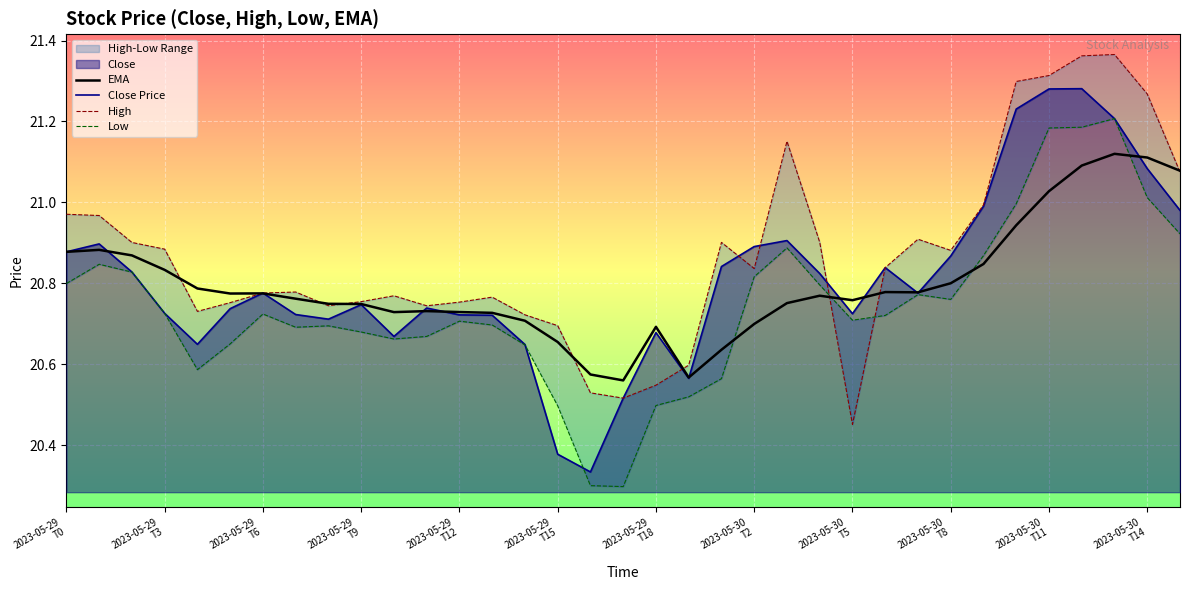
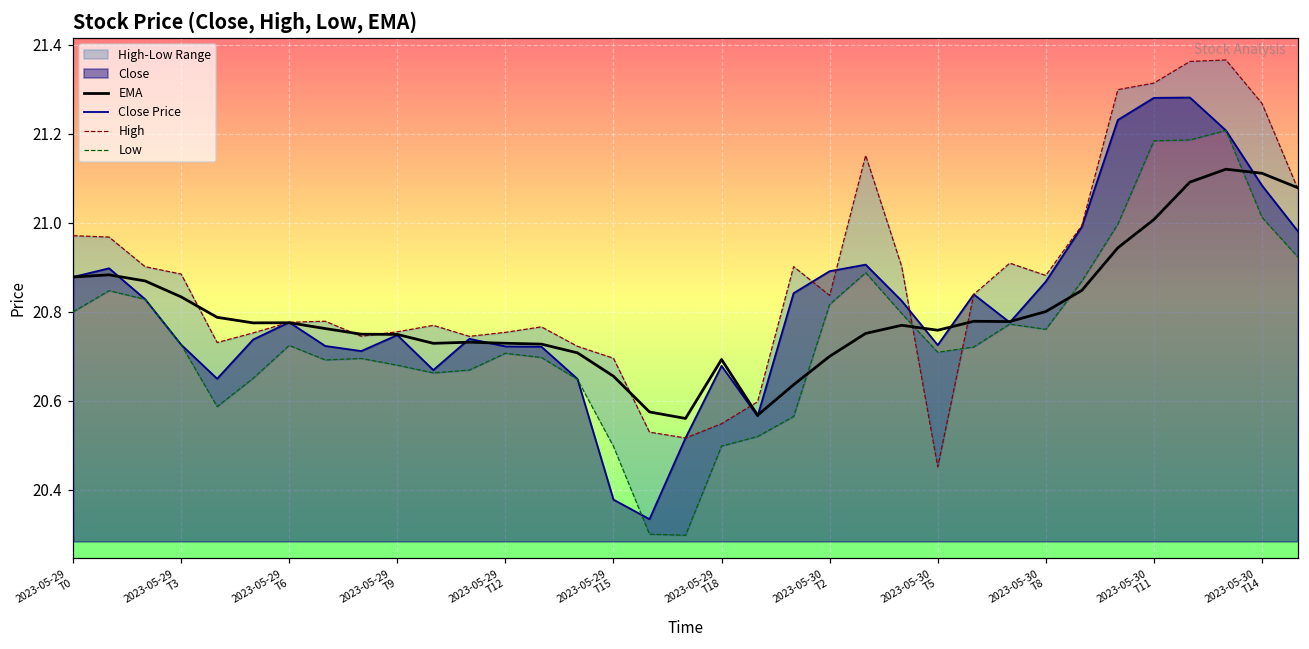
  {
    "EMA": {
      "2023-05-29 T3": 20.83,
      "2023-05-29 T12": 20.73,
      "2023-05-29 T15": 20.66,
      "2023-05-29 T18": 20.69,
      "2023-05-30 T2": 20.70,
      "2023-05-30 T5": 20.76,
      "2023-05-30 T8": 20.80,
-     "2023-05-30 T11": 21.03,
+     "2023-05-30 T11": 21.01,
      "2023-05-30 T14": 21.11
    },
    "Close": {
      "2023-05-29 T12": 20.72,
      "2023-05-29 T15": 20.38,
      "2023-05-29 T18": 20.68,
      "2023-05-30 T2": 20.89,
      "2023-05-30 T5": 20.72,
      "2023-05-30 T8": 20.87,
      "2023-05-30 T11": 21.28,
      "2023-05-30 T14": 21.08
    },
    "High": {
      "2023-05-30 T5": 20.45
    },
    "Low": {
      "2023-05-29 T0": 20.80,
      "2023-05-29 T6": 20.72,
      "2023-05-29 T9": 20.68,
      "2023-05-29 T12": 20.71,
      "2023-05-29 T15": 20.50,
      "2023-05-29 T18": 20.50,
      "2023-05-30 T2": 20.82,
      "2023-05-30 T8": 20.76,
      "2023-05-30 T11": 21.18,
      "2023-05-30 T14": 21.01
    }
  }
